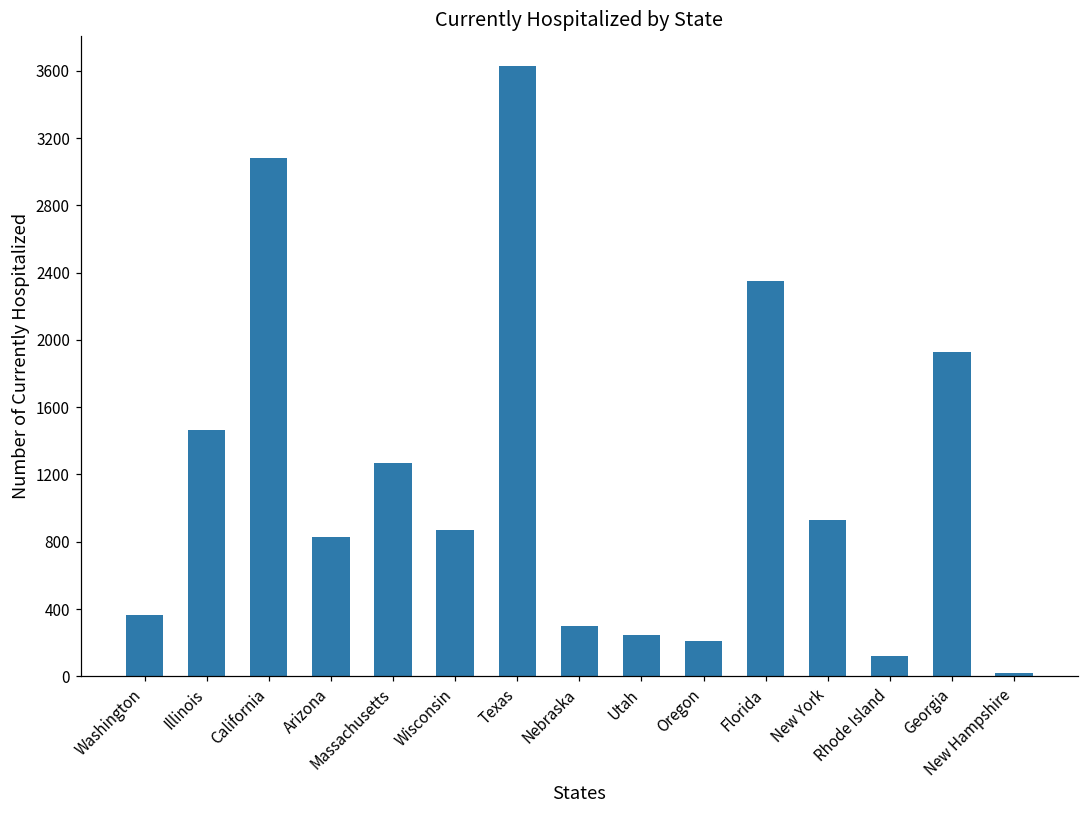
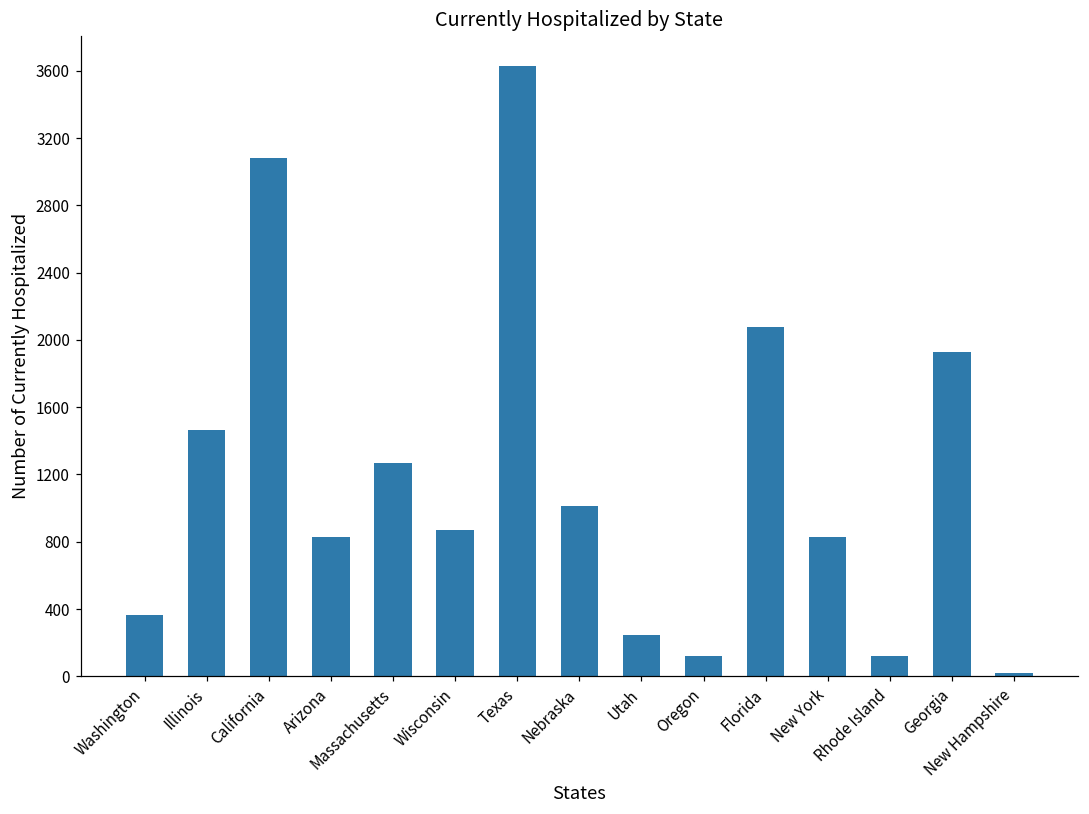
  {
    "Washington": 360,
    "Illinois": 1460,
    "California": 3080,
    "Arizona": 830,
    "Massachusetts": 1270,
    "Wisconsin": 870,
    "Texas": 3630,
-   "Nebraska": 300,
+   "Nebraska": 1010,
    "Utah": 250,
-   "Oregon": 210,
-   "Florida": 2350,
-   "New York": 930,
+   "Oregon": 120,
+   "Florida": 2080,
+   "New York": 830,
    "Rhode Island": 120,
    "Georgia": 1930,
    "New Hampshire": 20
  }
